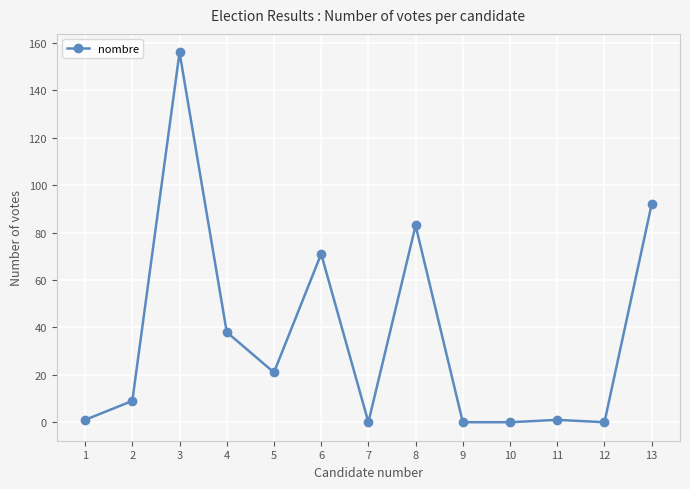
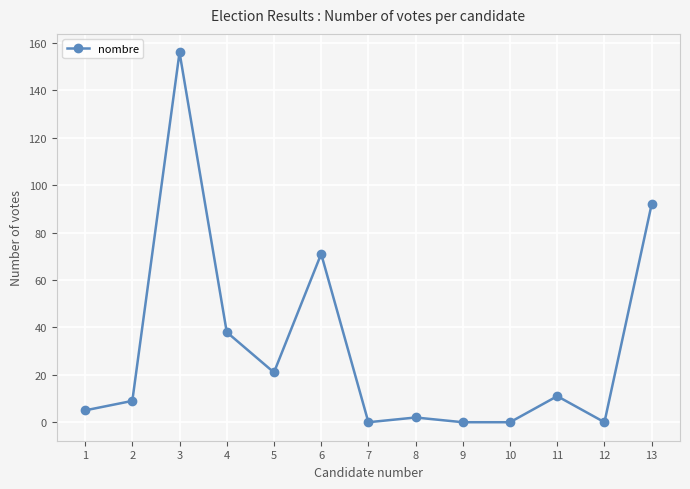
  {
-   "1": 1,
+   "1": 5,
    "2": 9,
    "3": 156,
    "4": 38,
    "5": 21,
    "6": 71,
    "7": 0,
-   "8": 83,
+   "8": 2,
    "9": 0,
    "10": 0,
-   "11": 1,
+   "11": 11,
    "12": 0,
    "13": 92
  }
